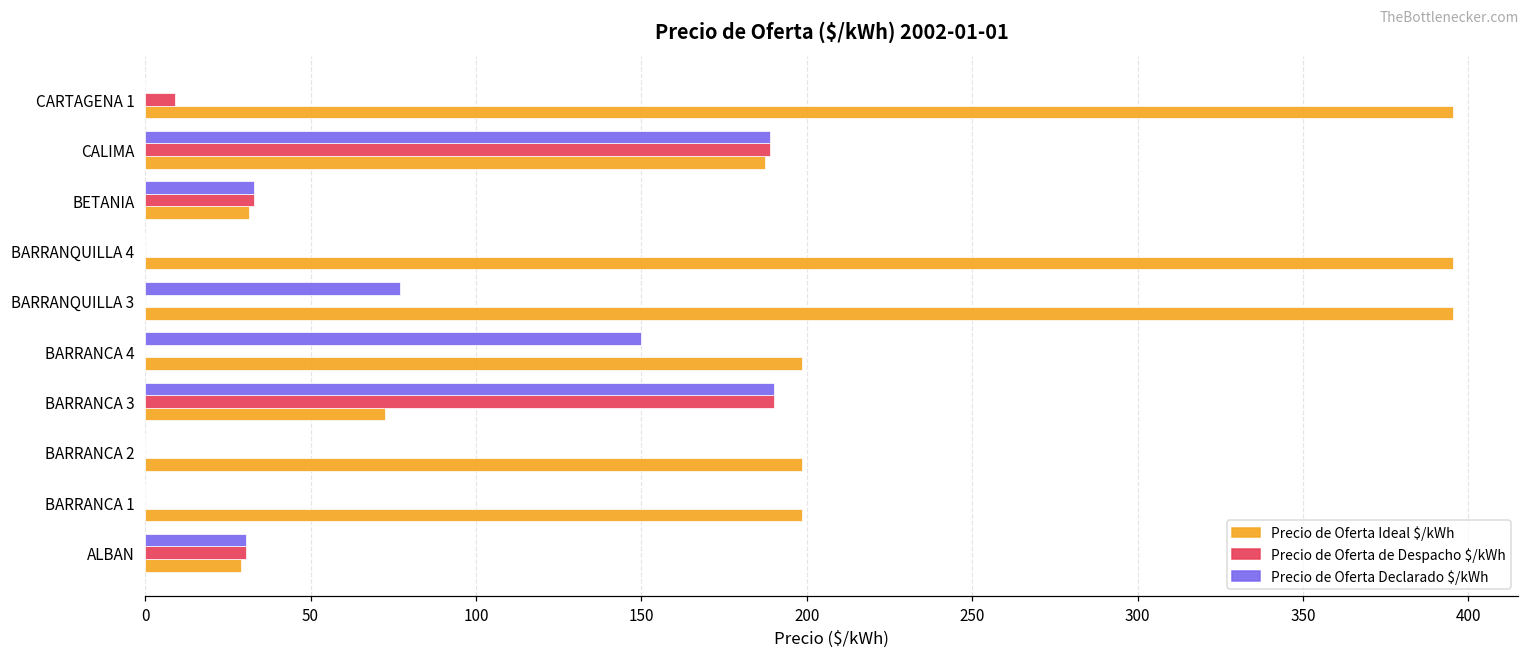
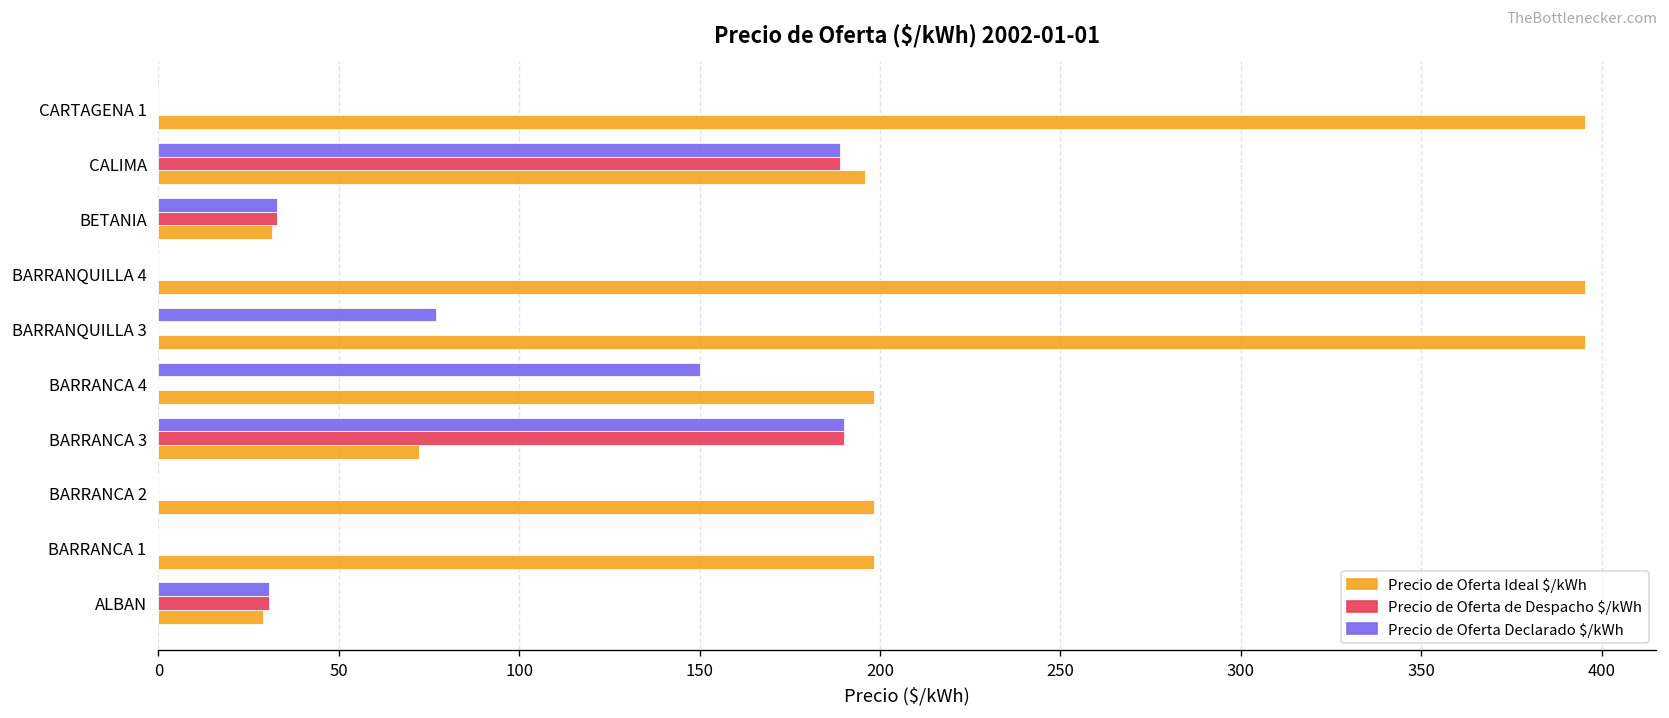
  {
    "Precio de Oferta Ideal $/kWh": {
      "CARTAGENA 1": 395,
-     "CALIMA": 187,
+     "CALIMA": 196,
      "BETANIA": 31,
      "BARRANQUILLA 4": 395,
      "BARRANQUILLA 3": 395,
      "BARRANCA 4": 198,
      "BARRANCA 3": 72,
      "BARRANCA 2": 198,
      "BARRANCA 1": 198,
      "ALBAN": 29
    },
    "Precio de Oferta de Despacho $/kWh": {
-     "CARTAGENA 1": 9,
+     "CARTAGENA 1": 0,
      "CALIMA": 189,
      "BETANIA": 33,
      "BARRANQUILLA 4": 0,
      "BARRANQUILLA 3": 0,
      "BARRANCA 4": 0,
      "BARRANCA 3": 190,
      "BARRANCA 2": 0,
      "BARRANCA 1": 0,
      "ALBAN": 31
    },
    "Precio de Oferta Declarado $/kWh": {
      "CARTAGENA 1": 0,
      "CALIMA": 189,
      "BETANIA": 33,
      "BARRANQUILLA 4": 0,
      "BARRANQUILLA 3": 77,
      "BARRANCA 4": 150,
      "BARRANCA 3": 190,
      "BARRANCA 2": 0,
      "BARRANCA 1": 0,
      "ALBAN": 31
    }
  }
